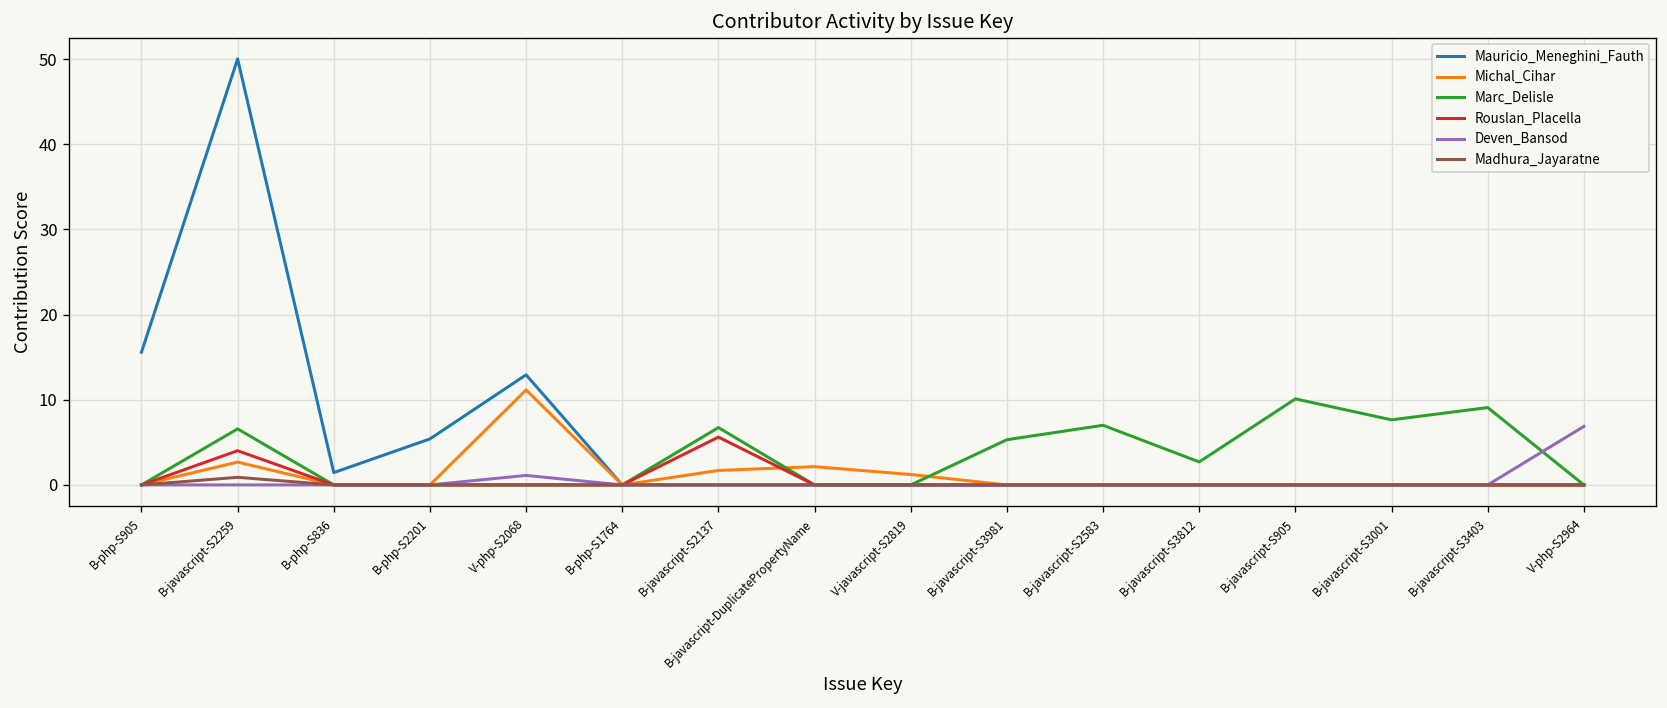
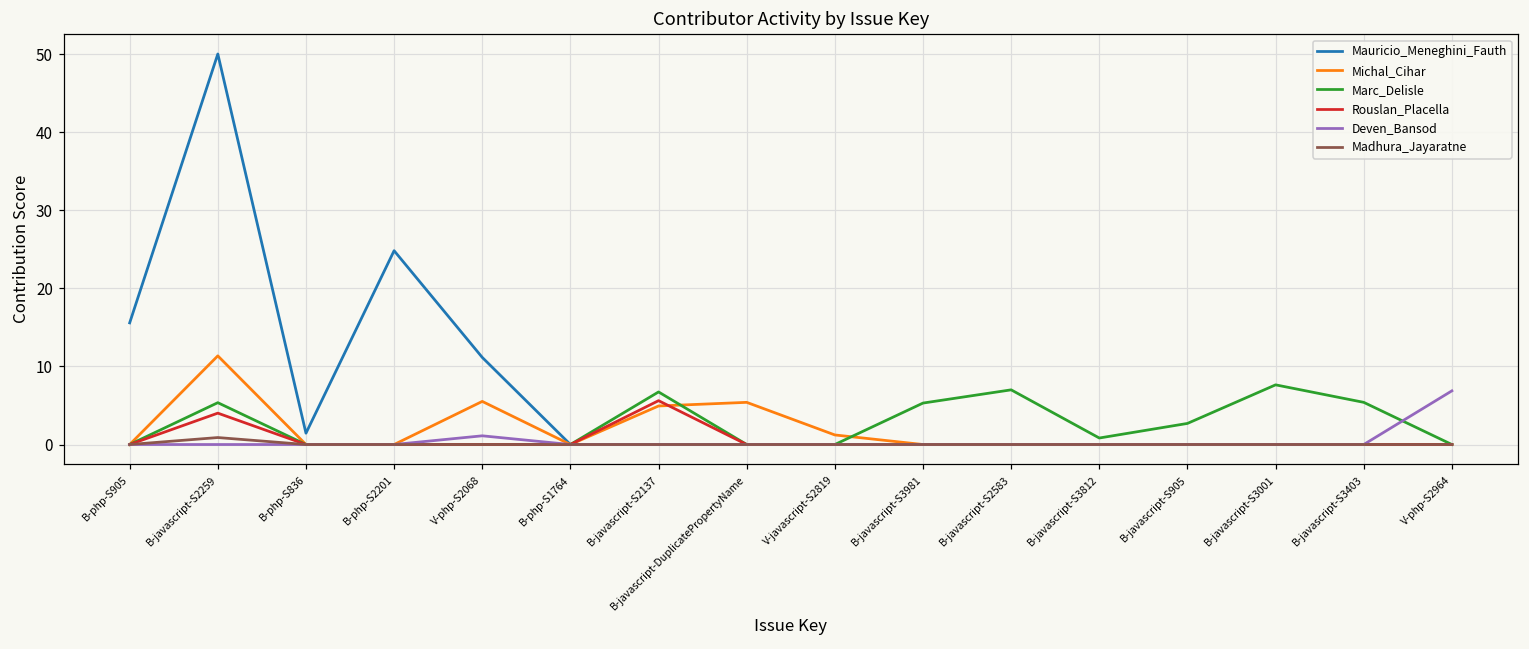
  {
    "Mauricio_Meneghini_Fauth": {
      "B-php-S905": 16,
      "B-javascript-S2259": 50,
      "B-php-S836": 1,
-     "B-php-S2201": 5,
-     "V-php-S2068": 13
+     "B-php-S2201": 25,
+     "V-php-S2068": 11
    },
    "Michal_Cihar": {
-     "B-javascript-S2259": 3,
-     "V-php-S2068": 11,
-     "B-javascript-S2137": 2,
-     "B-javascript-DuplicatePropertyName": 2,
+     "B-javascript-S2259": 11,
+     "V-php-S2068": 6,
+     "B-javascript-S2137": 5,
+     "B-javascript-DuplicatePropertyName": 5,
      "V-javascript-S2819": 1
    },
    "Marc_Delisle": {
-     "B-javascript-S2259": 7,
+     "B-javascript-S2259": 5,
      "B-javascript-S2137": 7,
      "B-javascript-S3981": 5,
      "B-javascript-S2583": 7,
-     "B-javascript-S3812": 3,
-     "B-javascript-S905": 10,
+     "B-javascript-S3812": 1,
+     "B-javascript-S905": 3,
      "B-javascript-S3001": 8,
-     "B-javascript-S3403": 9
+     "B-javascript-S3403": 5
    },
    "Rouslan_Placella": {
      "B-javascript-S2259": 4,
      "B-javascript-S2137": 6
    },
    "Deven_Bansod": {
      "B-javascript-S2259": 0,
      "V-php-S2068": 1,
      "V-php-S2964": 7
    },
    "Madhura_Jayaratne": {
      "B-javascript-S2259": 1
    }
  }
